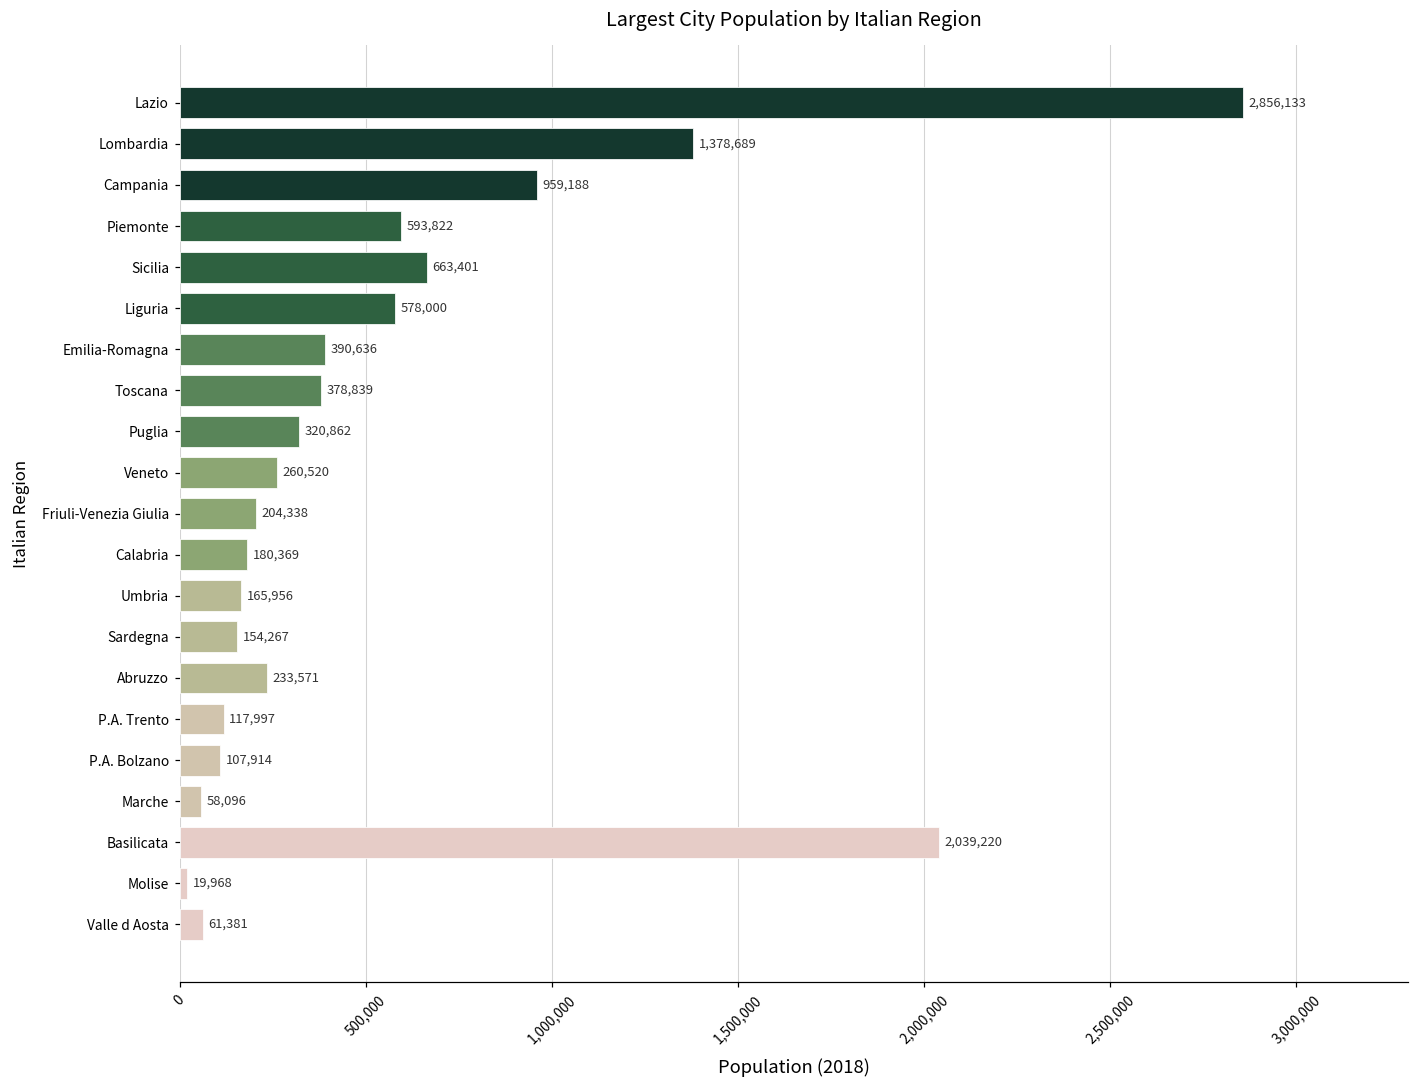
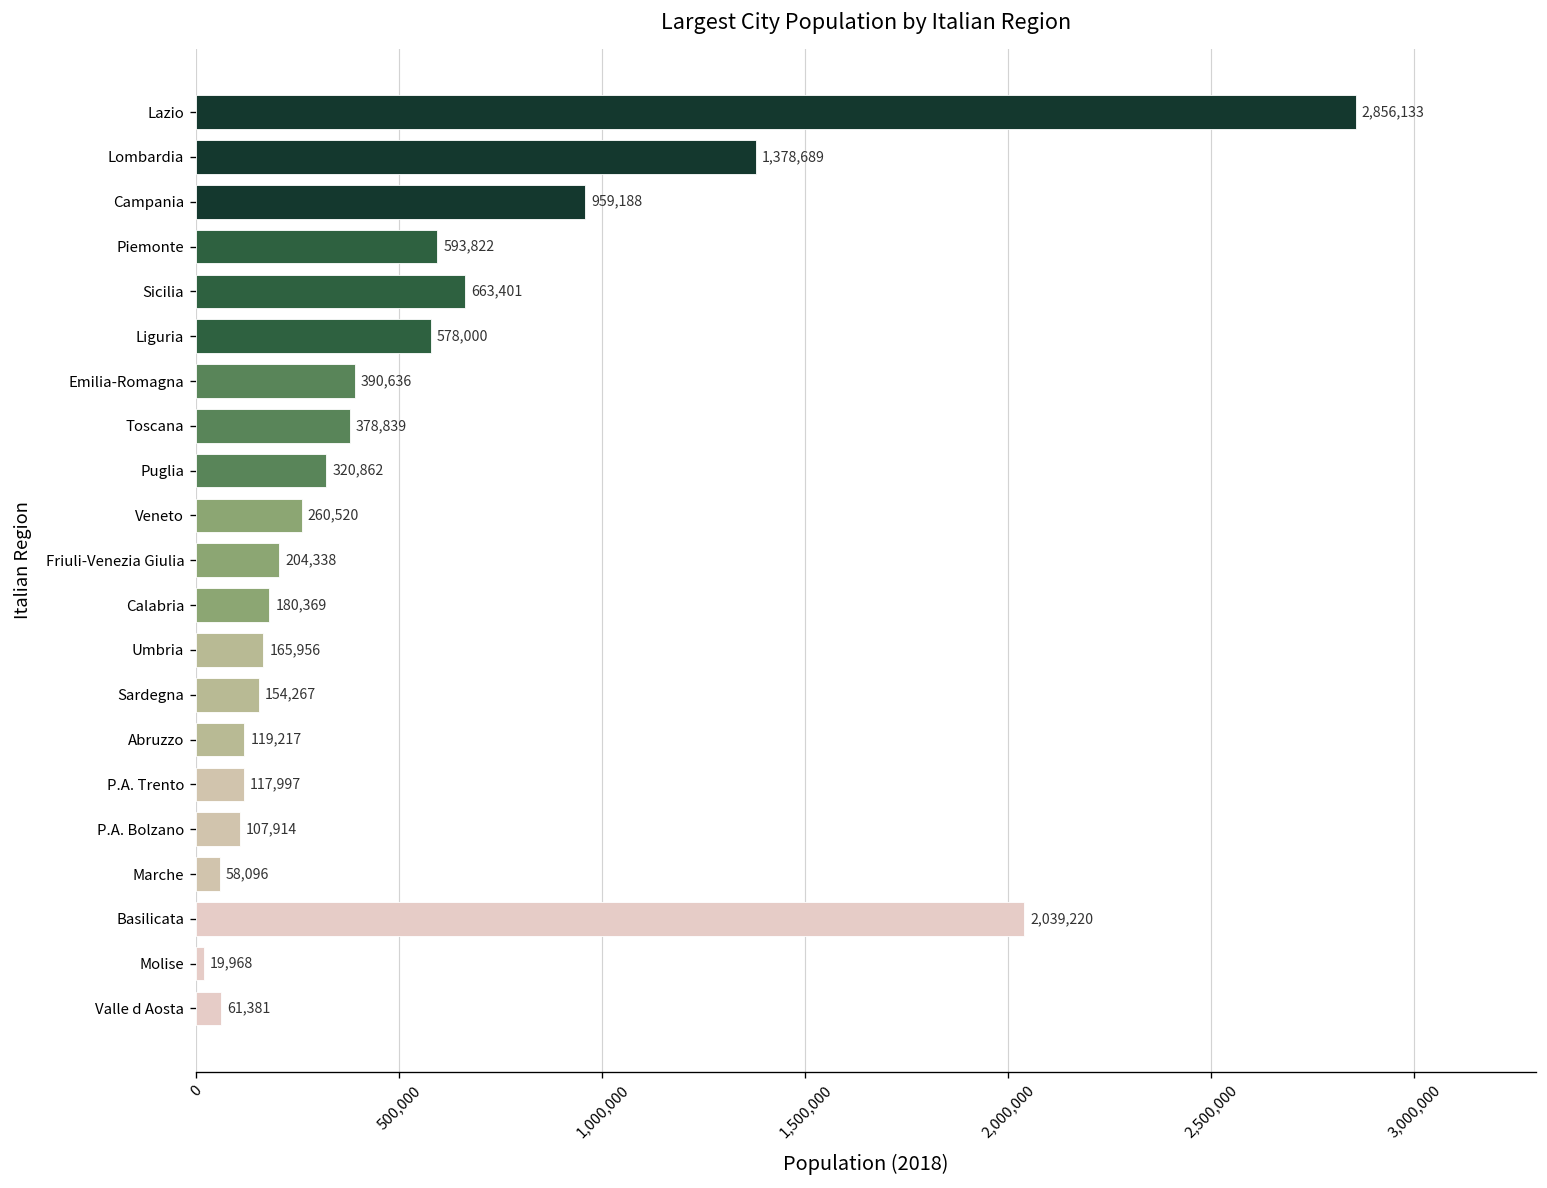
  {
    "Lazio": "2,856,133",
    "Lombardia": "1,378,689",
    "Campania": "959,188",
    "Piemonte": "593,822",
    "Sicilia": "663,401",
    "Liguria": "578,000",
    "Emilia-Romagna": "390,636",
    "Toscana": "378,839",
    "Puglia": "320,862",
    "Veneto": "260,520",
    "Friuli-Venezia Giulia": "204,338",
    "Calabria": "180,369",
    "Umbria": "165,956",
    "Sardegna": "154,267",
-   "Abruzzo": "233,571",
+   "Abruzzo": "119,217",
    "P.A. Trento": "117,997",
    "P.A. Bolzano": "107,914",
    "Marche": "58,096",
    "Basilicata": "2,039,220",
    "Molise": "19,968",
    "Valle d Aosta": "61,381"
  }
